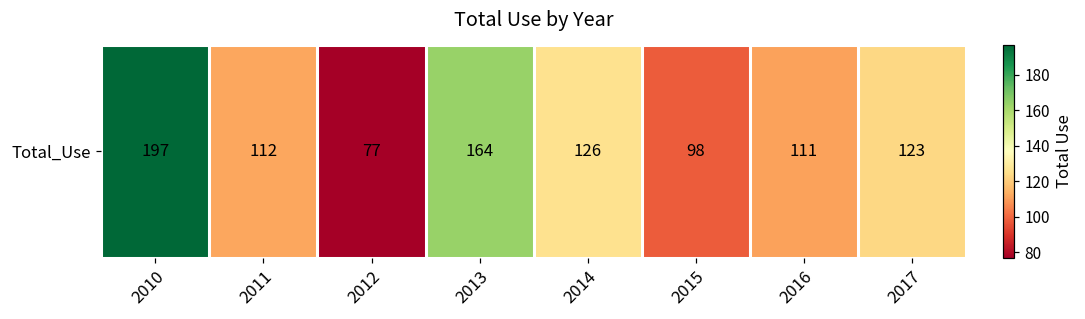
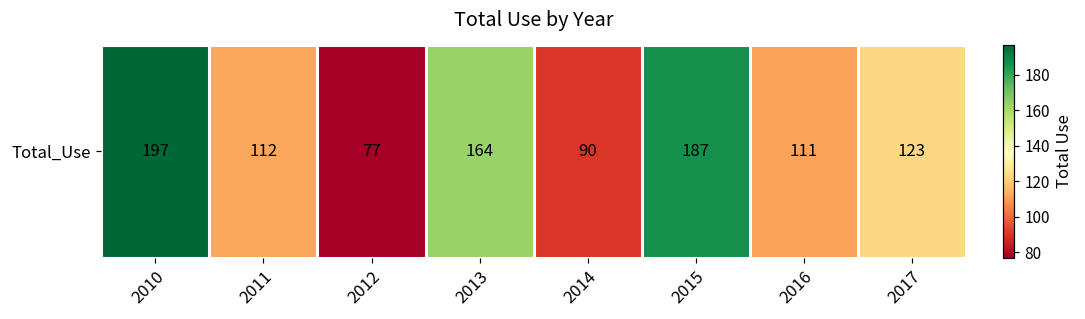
  {
    "Total_Use": {
      "2010": 197,
      "2011": 112,
      "2012": 77,
      "2013": 164,
-     "2014": 126,
-     "2015": 98,
+     "2014": 90,
+     "2015": 187,
      "2016": 111,
      "2017": 123
    }
  }
